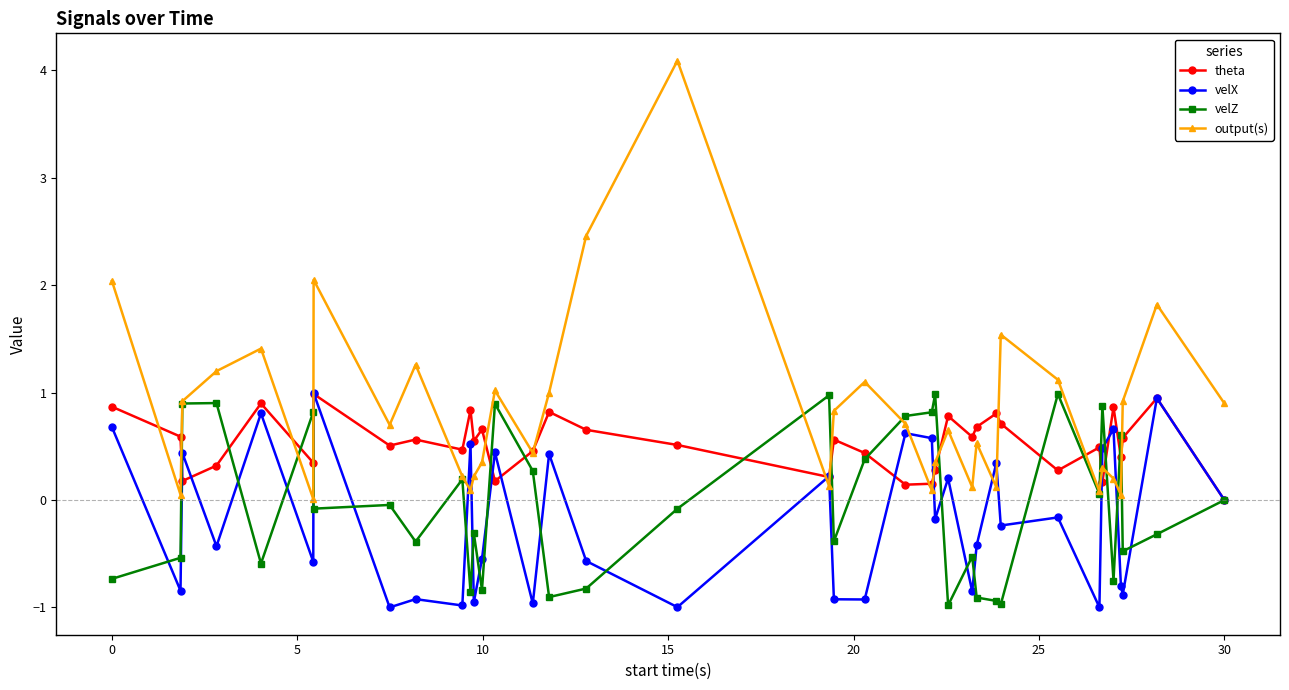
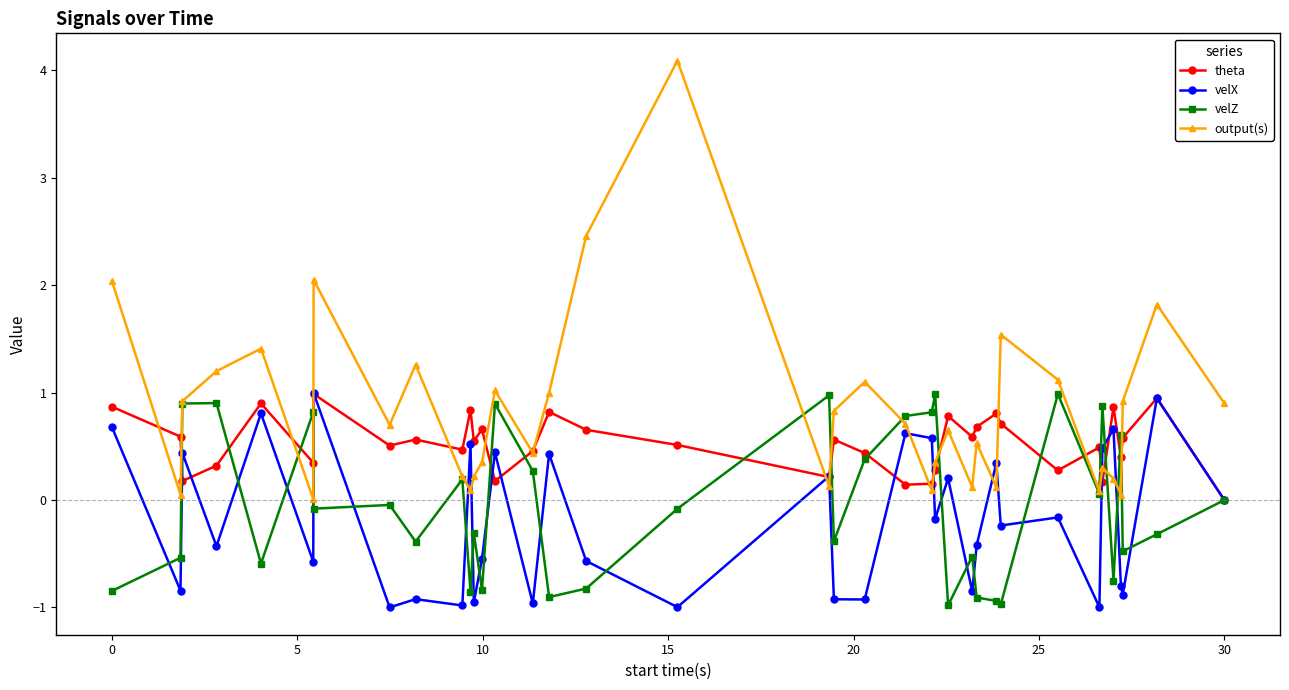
  {
    "theta": {
      "0": 0.87
    },
    "velX": {
      "0": 0.68
    },
    "velZ": {
-     "0": -0.73
+     "0": -0.85
    },
    "output(s)": {
      "0": 2.04,
      "30": 0.90
    }
  }
